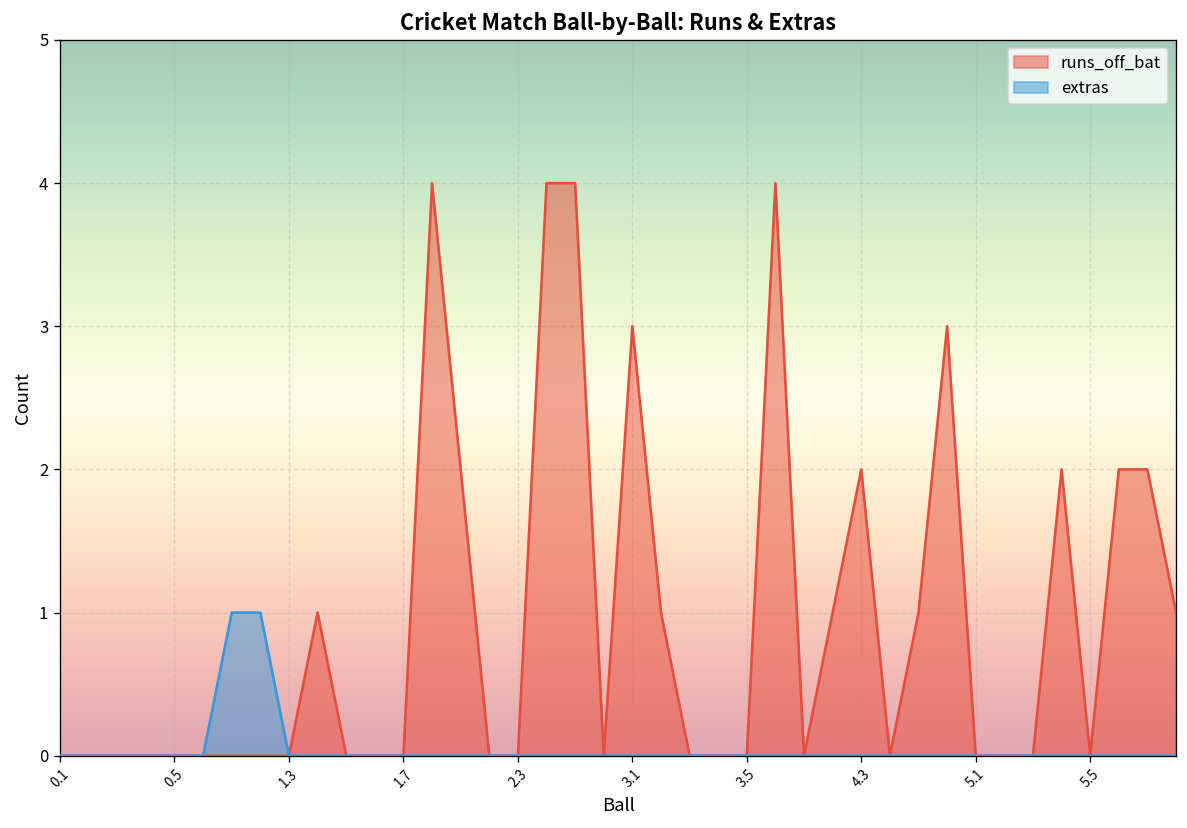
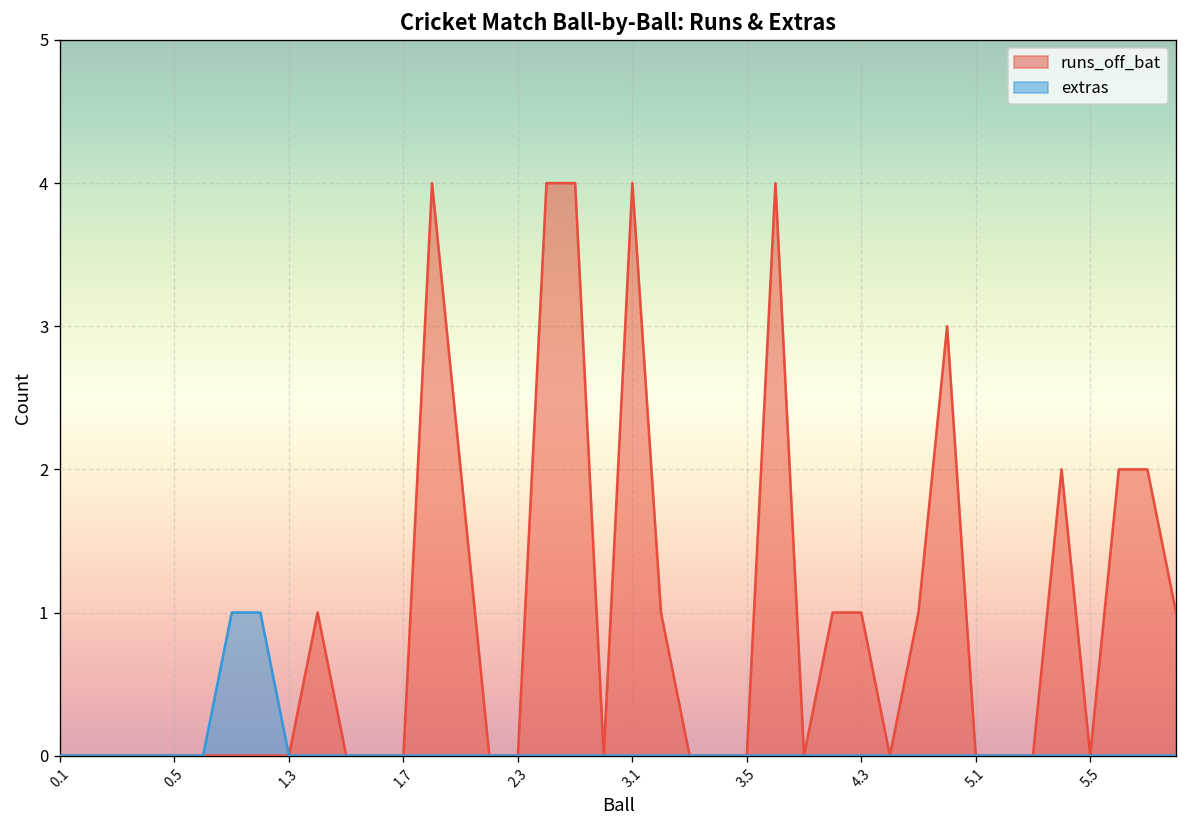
  {
    "runs_off_bat": {
-     "3.1": 3,
-     "4.3": 2
+     "3.1": 4,
+     "4.3": 1
    },
    "extras": {
      "3.1": 0,
      "4.3": 0
    }
  }
